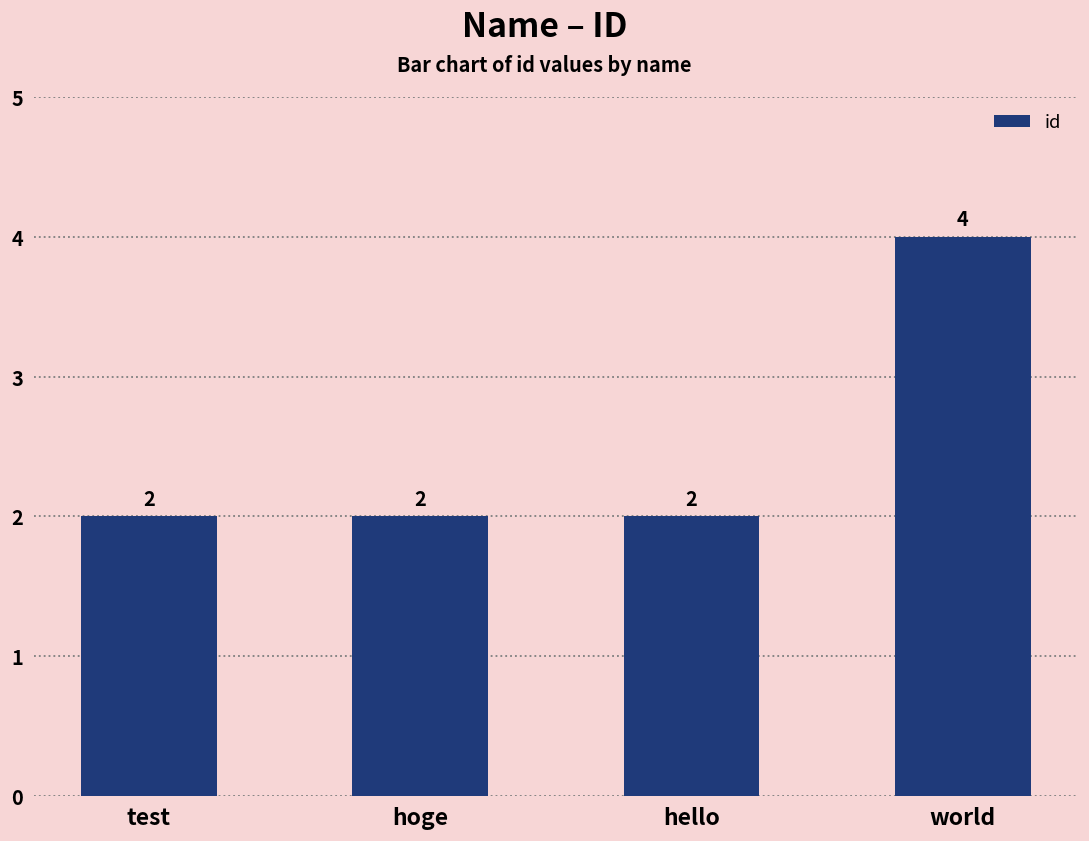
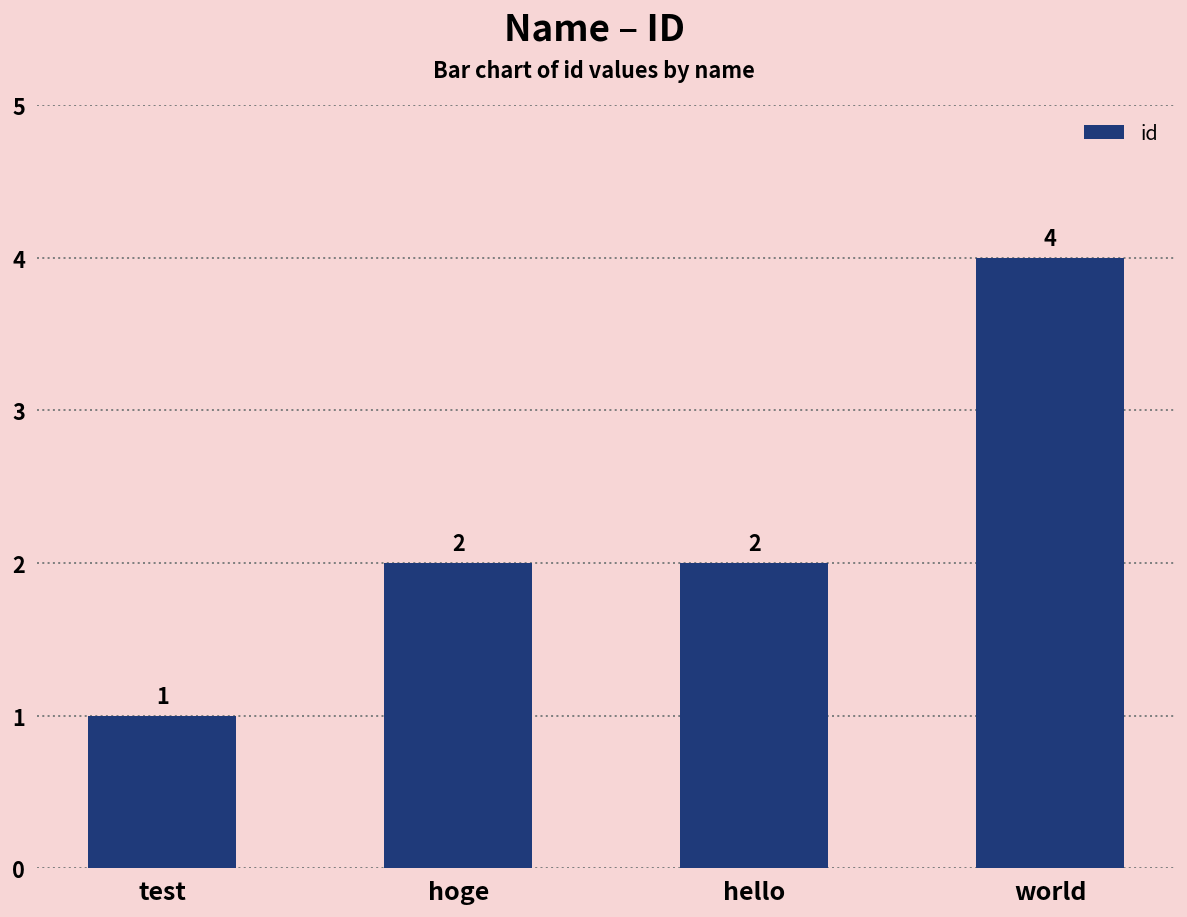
  {
-   "test": 2,
+   "test": 1,
    "hoge": 2,
    "hello": 2,
    "world": 4
  }
